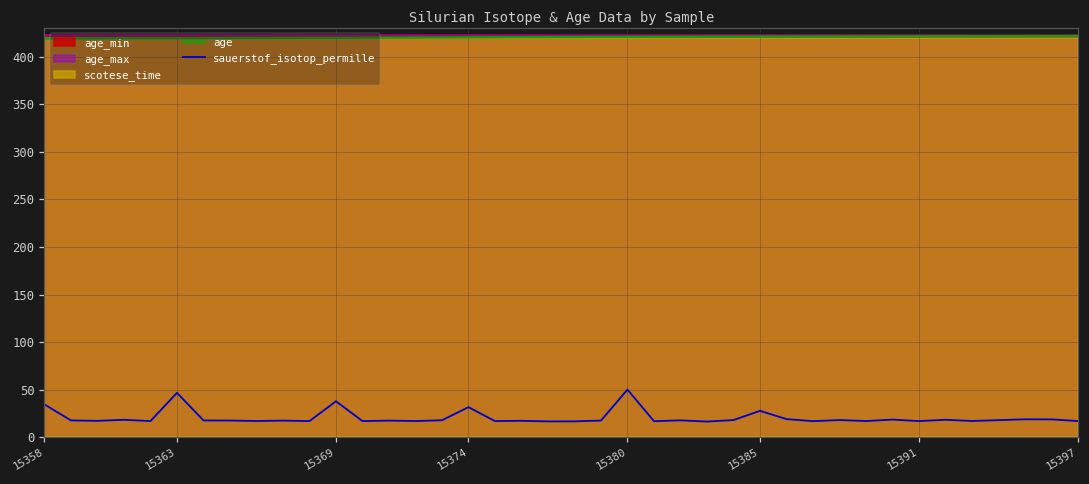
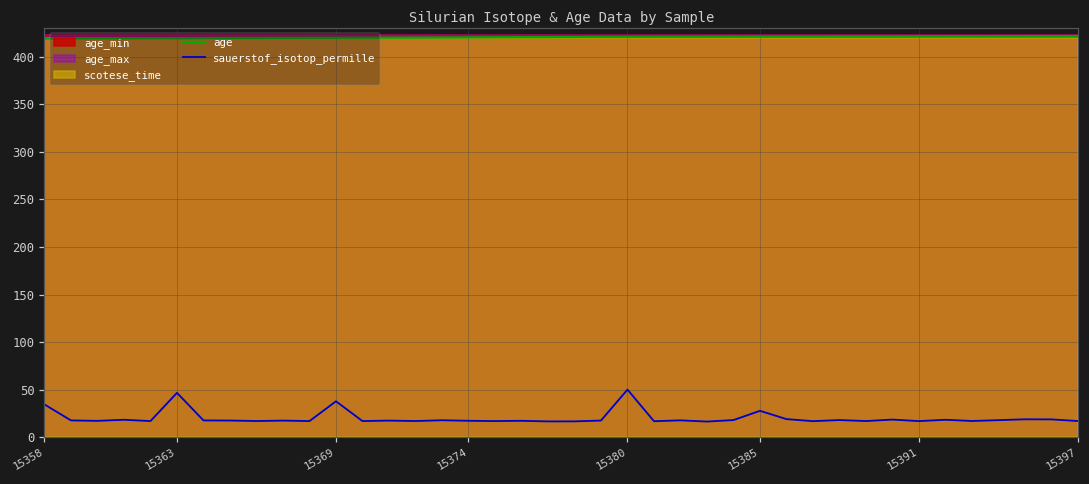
  {
    "sauerstof_isotop_permille": {
      "15358": 30,
      "15363": 50,
      "15369": 40,
-     "15374": 30,
+     "15374": 20,
      "15380": 50,
      "15385": 30,
      "15391": 20,
      "15397": 20
    }
  }
